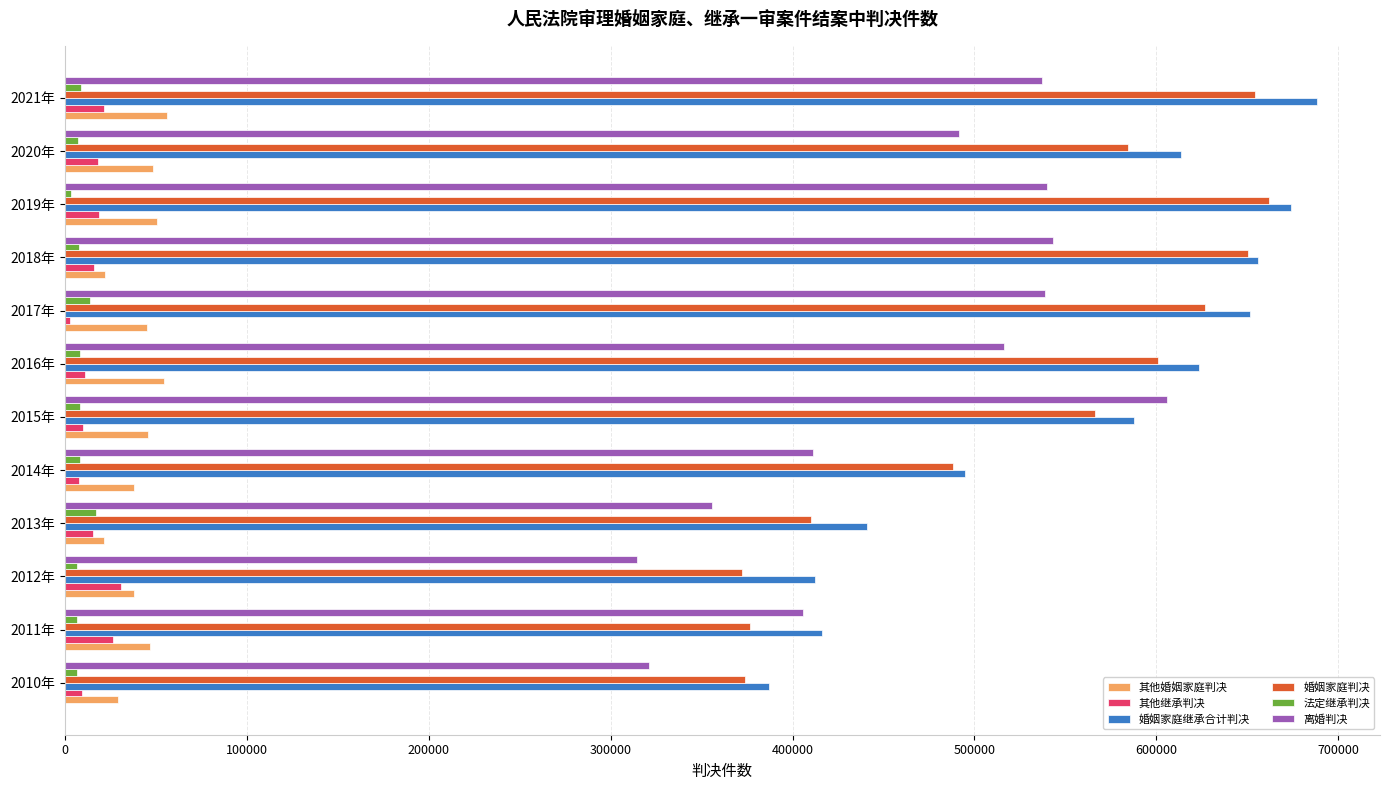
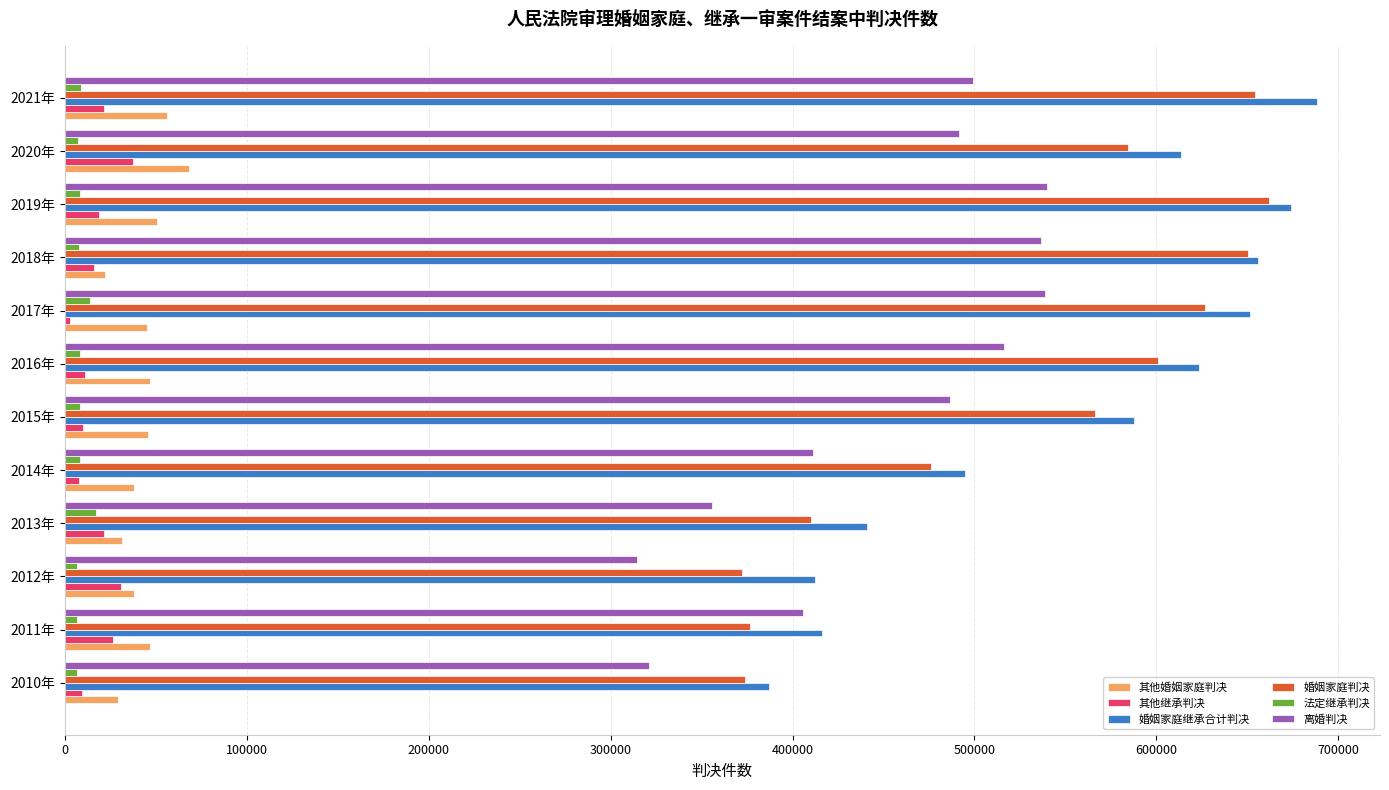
  {
    "其他婚姻家庭判决": {
      "2021年": 56000,
-     "2020年": 48000,
+     "2020年": 68000,
      "2019年": 51000,
      "2018年": 22000,
      "2017年": 45000,
-     "2016年": 55000,
+     "2016年": 47000,
      "2015年": 46000,
      "2014年": 38000,
-     "2013年": 21000,
+     "2013年": 32000,
      "2012年": 38000,
      "2011年": 47000,
      "2010年": 29000
    },
    "其他继承判决": {
      "2021年": 22000,
-     "2020年": 19000,
+     "2020年": 38000,
      "2019年": 19000,
      "2018年": 16000,
      "2017年": 3000,
      "2016年": 11000,
      "2015年": 10000,
      "2014年": 8000,
-     "2013年": 15000,
+     "2013年": 22000,
      "2012年": 31000,
      "2011年": 26000,
      "2010年": 10000
    },
    "婚姻家庭继承合计判决": {
      "2021年": 688000,
      "2020年": 613000,
      "2019年": 674000,
      "2018年": 656000,
      "2017年": 651000,
      "2016年": 623000,
      "2015年": 587000,
      "2014年": 495000,
      "2013年": 441000,
      "2012年": 412000,
      "2011年": 416000,
      "2010年": 387000
    },
    "婚姻家庭判决": {
      "2021年": 654000,
      "2020年": 585000,
      "2019年": 662000,
      "2018年": 650000,
      "2017年": 627000,
      "2016年": 601000,
      "2015年": 566000,
-     "2014年": 488000,
+     "2014年": 476000,
      "2013年": 410000,
      "2012年": 373000,
      "2011年": 377000,
      "2010年": 374000
    },
    "法定继承判决": {
      "2021年": 9000,
      "2020年": 7000,
-     "2019年": 3000,
+     "2019年": 9000,
      "2018年": 8000,
      "2017年": 14000,
      "2016年": 9000,
      "2015年": 9000,
      "2014年": 8000,
      "2013年": 17000,
      "2012年": 7000,
      "2011年": 7000,
      "2010年": 7000
    },
    "离婚判决": {
-     "2021年": 537000,
+     "2021年": 499000,
      "2020年": 492000,
      "2019年": 540000,
-     "2018年": 543000,
+     "2018年": 537000,
      "2017年": 539000,
      "2016年": 516000,
-     "2015年": 606000,
+     "2015年": 487000,
      "2014年": 411000,
      "2013年": 356000,
      "2012年": 314000,
      "2011年": 406000,
      "2010年": 321000
    }
  }
